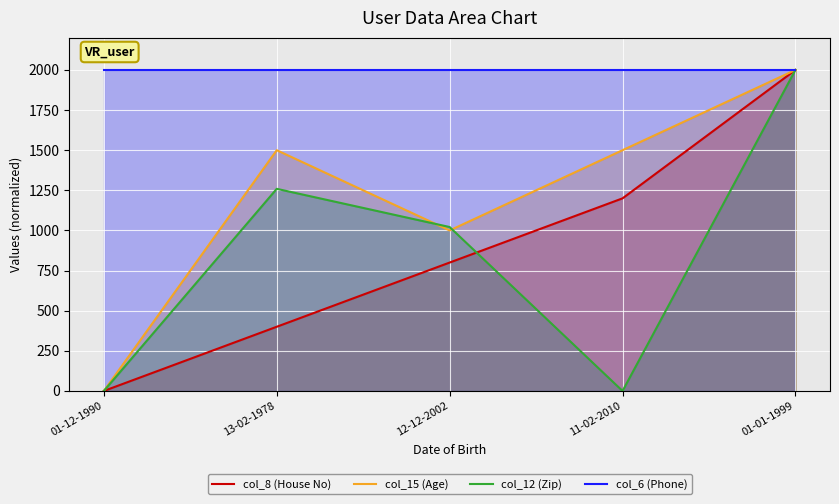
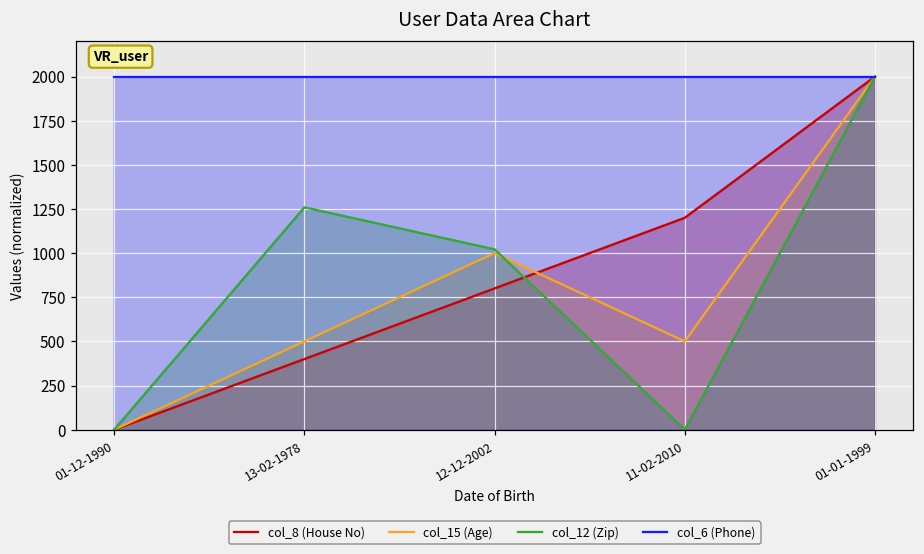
  {
    "col_8 (House No)": {
      "13-02-1978": 400,
      "12-12-2002": 800,
      "11-02-2010": 1200
    },
    "col_15 (Age)": {
-     "13-02-1978": 1500,
+     "13-02-1978": 500,
      "12-12-2002": 1000,
-     "11-02-2010": 1500
+     "11-02-2010": 500
    },
    "col_12 (Zip)": {
      "13-02-1978": 1260,
      "12-12-2002": 1020,
      "11-02-2010": 0
    },
    "col_6 (Phone)": {
      "01-12-1990": 2000,
      "13-02-1978": 2000,
      "12-12-2002": 2000,
      "11-02-2010": 2000
    }
  }
